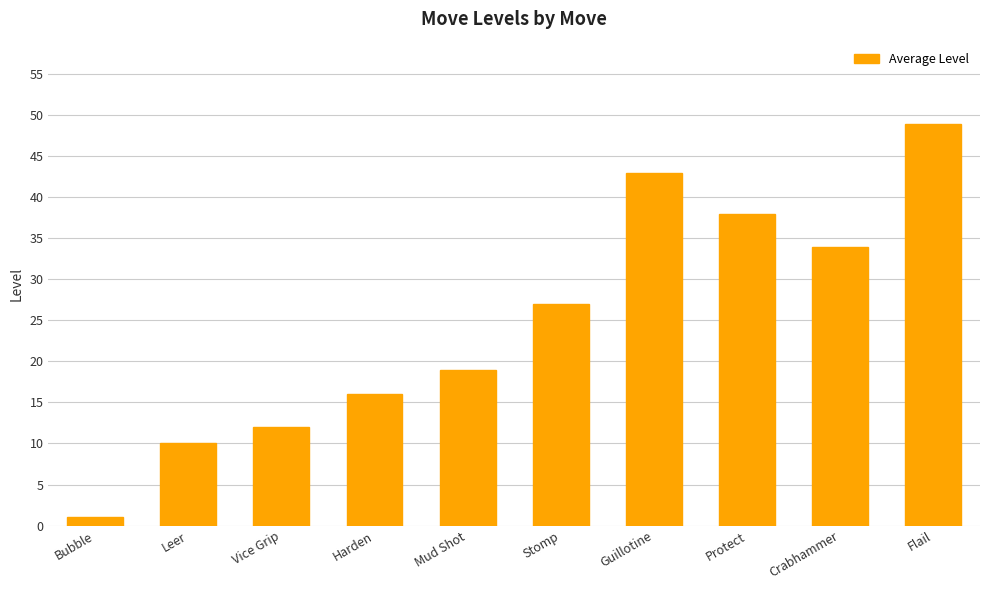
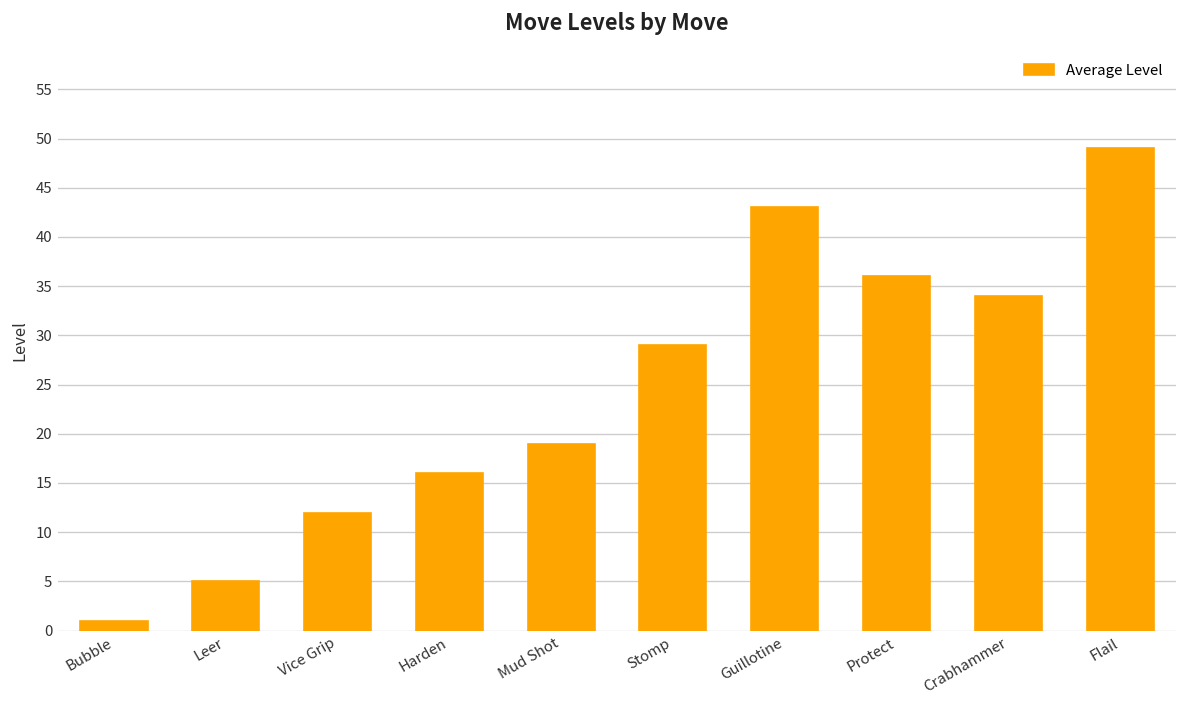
  {
    "Bubble": 1,
-   "Leer": 10,
+   "Leer": 5,
    "Vice Grip": 12,
    "Harden": 16,
    "Mud Shot": 19,
-   "Stomp": 27,
+   "Stomp": 29,
    "Guillotine": 43,
-   "Protect": 38,
+   "Protect": 36,
    "Crabhammer": 34,
    "Flail": 49
  }
